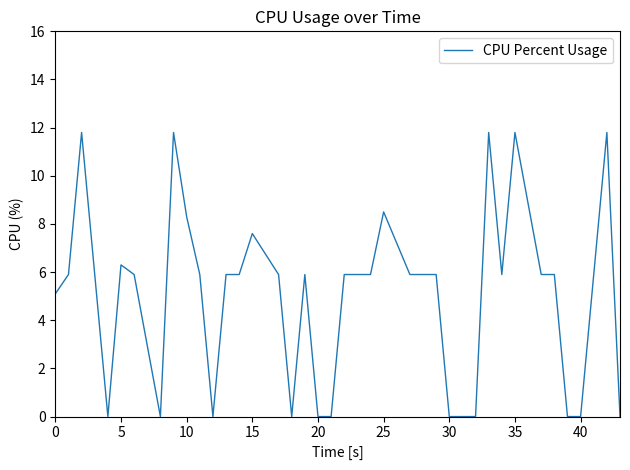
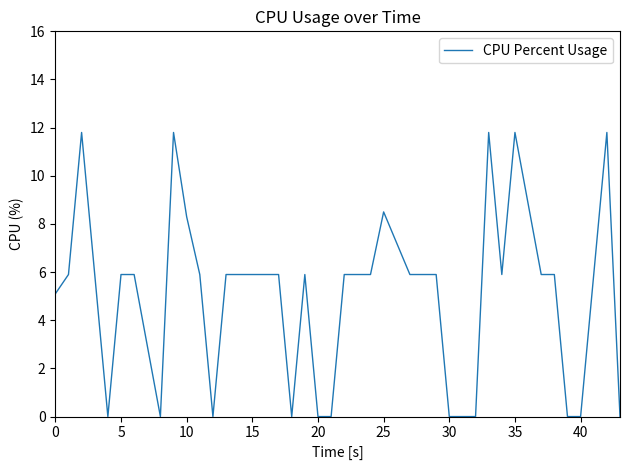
  {
    "0": 5.1,
-   "5": 6.3,
+   "5": 5.9,
    "10": 8.3,
-   "15": 7.6,
+   "15": 5.9,
    "20": 0.0,
    "25": 8.5,
    "30": 0.0,
    "35": 11.8,
    "40": 0.0
  }
